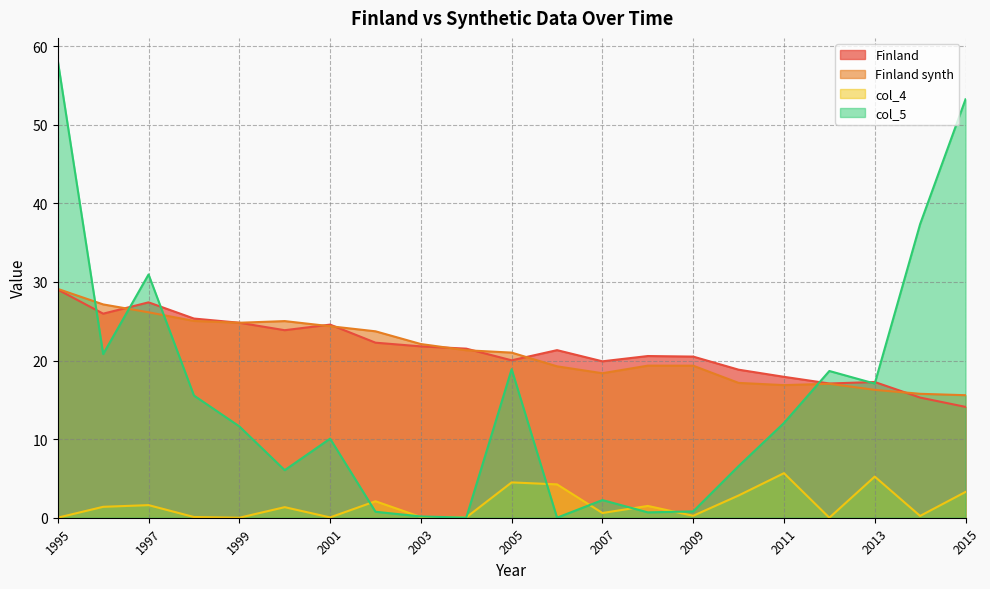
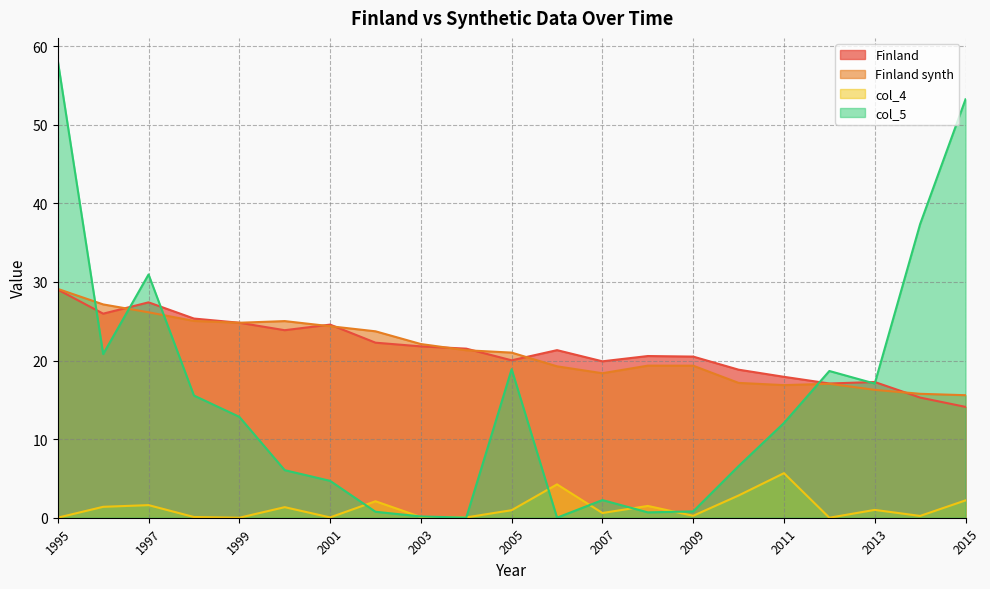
  {
    "col_4": {
      "1995": 0,
      "1997": 2,
      "1999": 0,
      "2001": 0,
-     "2005": 4,
+     "2005": 1,
      "2007": 1,
      "2009": 0,
      "2011": 6,
-     "2013": 5,
-     "2015": 3
+     "2013": 1,
+     "2015": 2
    },
    "col_5": {
      "1995": 58,
      "1997": 31,
-     "1999": 12,
-     "2001": 10,
+     "1999": 13,
+     "2001": 5,
      "2005": 19,
      "2007": 2,
      "2009": 1,
      "2011": 12,
      "2015": 53
    }
  }
